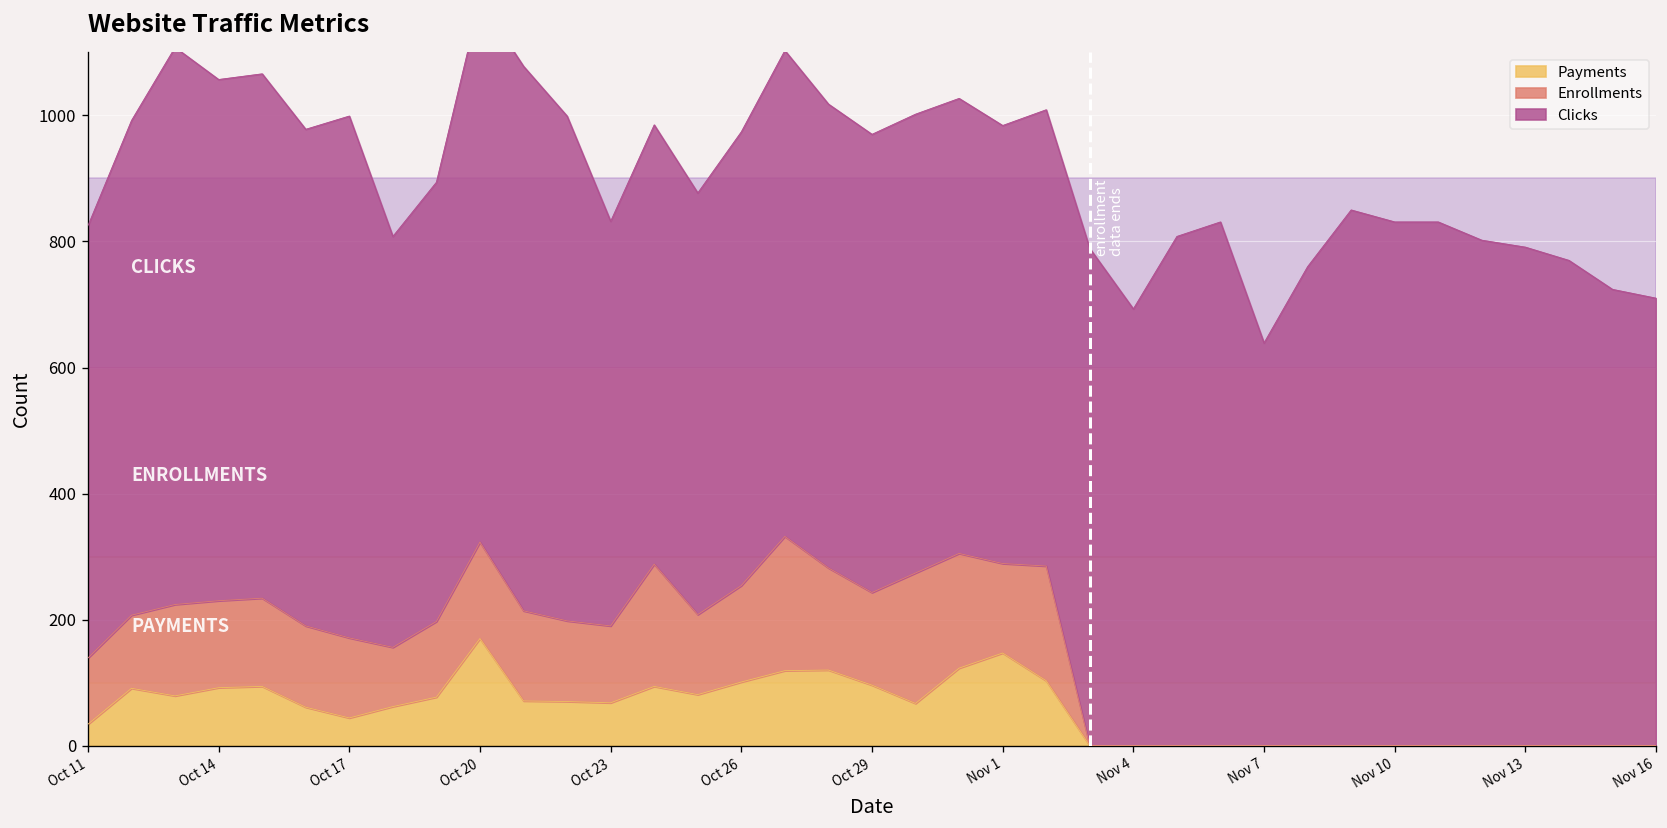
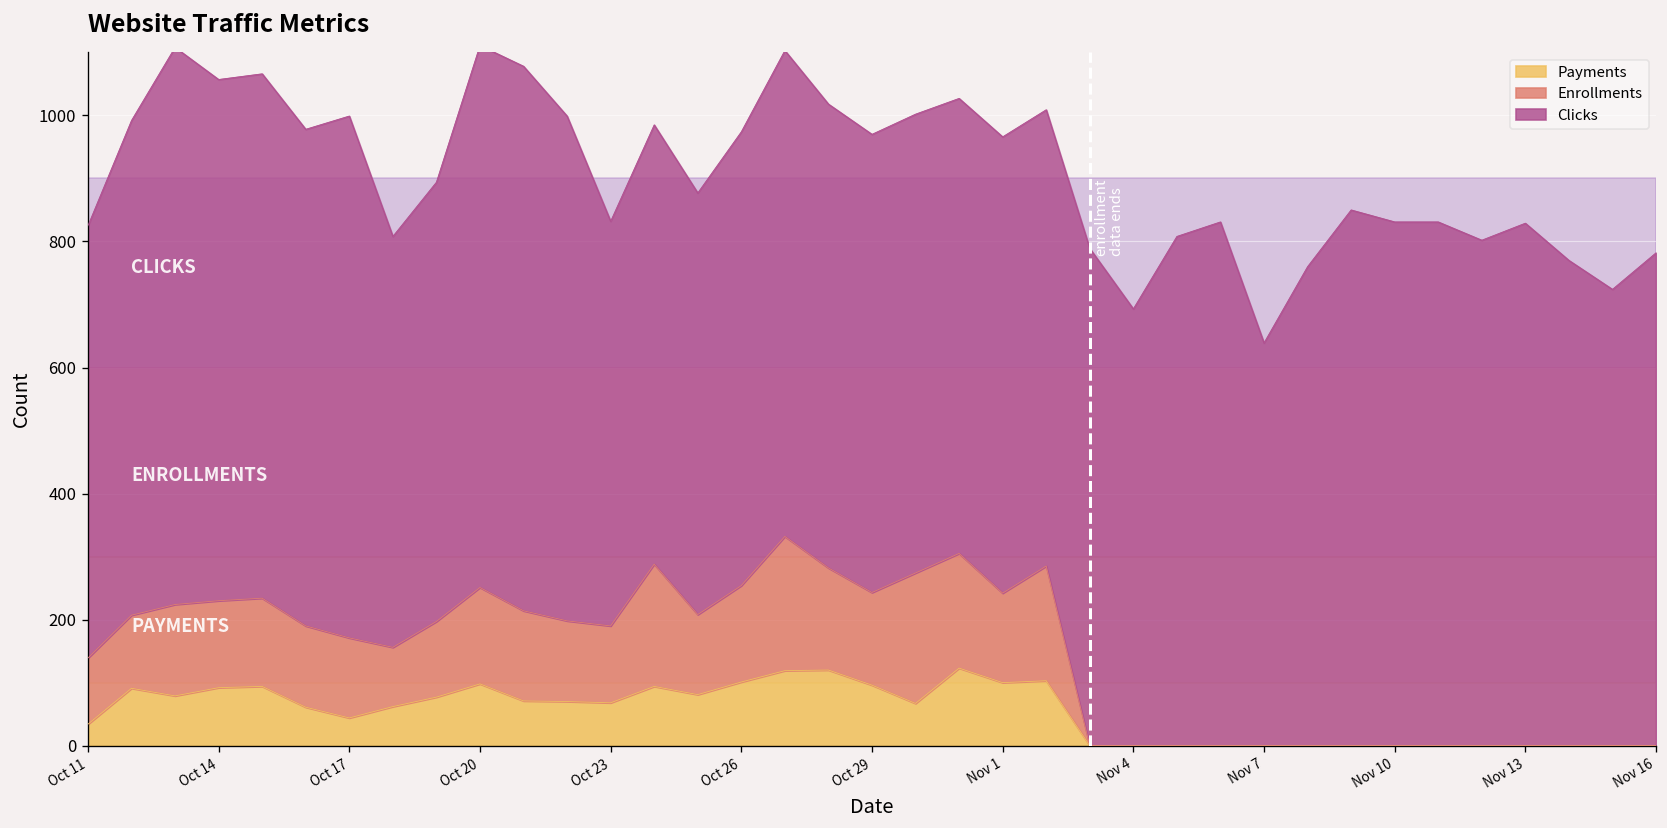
  {
    "Payments": {
      "Oct 11": 30,
      "Oct 14": 90,
      "Oct 17": 40,
-     "Oct 20": 170,
+     "Oct 20": 100,
      "Oct 23": 70,
      "Oct 26": 100,
      "Oct 29": 100,
-     "Nov 1": 150
+     "Nov 1": 100
    },
    "Enrollments": {
      "Oct 11": 110,
      "Oct 14": 140,
      "Oct 17": 130,
      "Oct 20": 150,
      "Oct 23": 120,
      "Oct 26": 150,
      "Oct 29": 150,
      "Nov 1": 140
    },
    "Clicks": {
      "Oct 11": 690,
      "Oct 14": 830,
      "Oct 17": 830,
      "Oct 23": 640,
      "Oct 26": 720,
      "Oct 29": 730,
-     "Nov 1": 700,
+     "Nov 1": 720,
      "Nov 4": 690,
      "Nov 7": 640,
      "Nov 10": 830,
-     "Nov 13": 790,
-     "Nov 16": 710
+     "Nov 13": 830,
+     "Nov 16": 780
    }
  }
